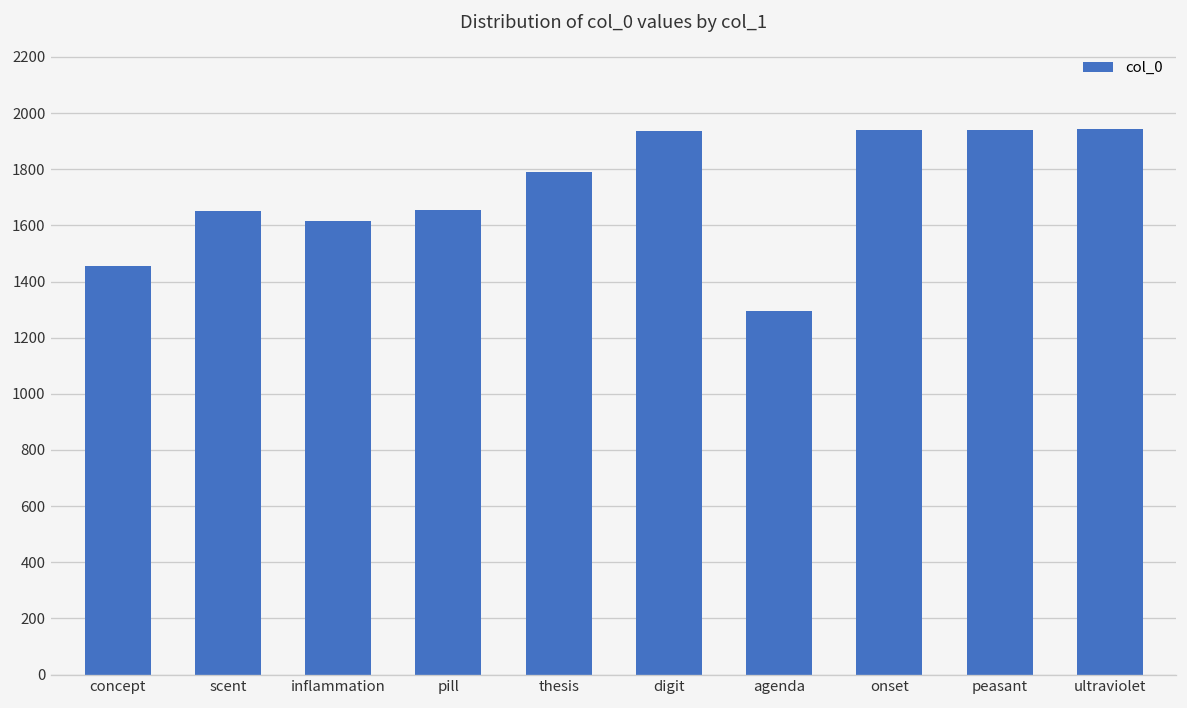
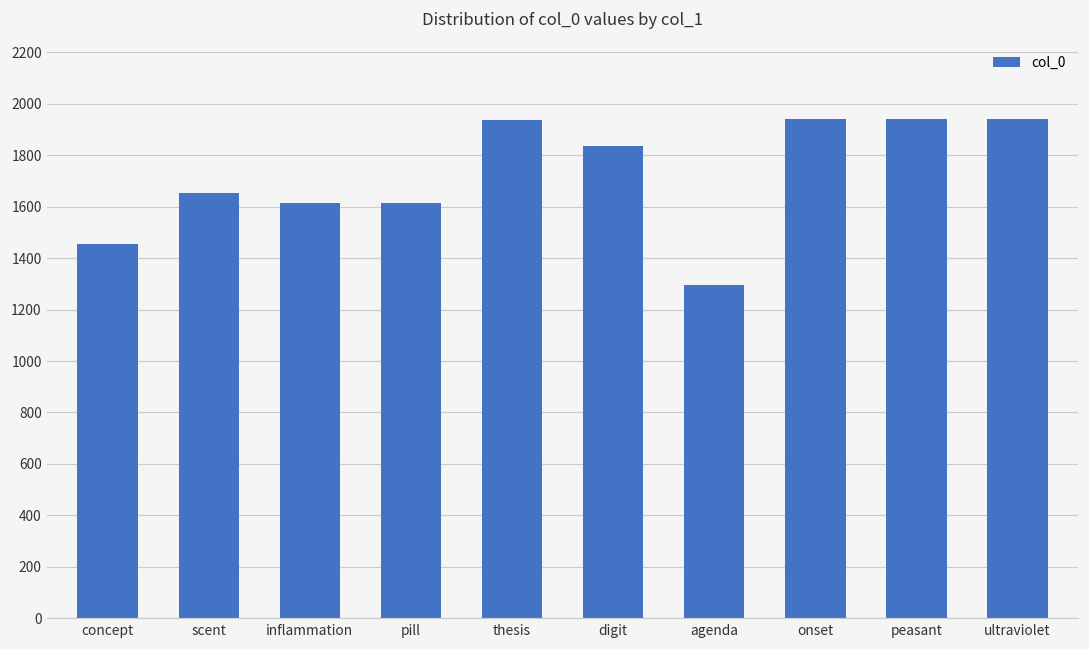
  {
    "concept": 1460,
    "scent": 1650,
    "inflammation": 1610,
-   "pill": 1660,
-   "thesis": 1790,
-   "digit": 1940,
+   "pill": 1620,
+   "thesis": 1940,
+   "digit": 1840,
    "agenda": 1300,
    "onset": 1940,
    "peasant": 1940,
    "ultraviolet": 1940
  }
